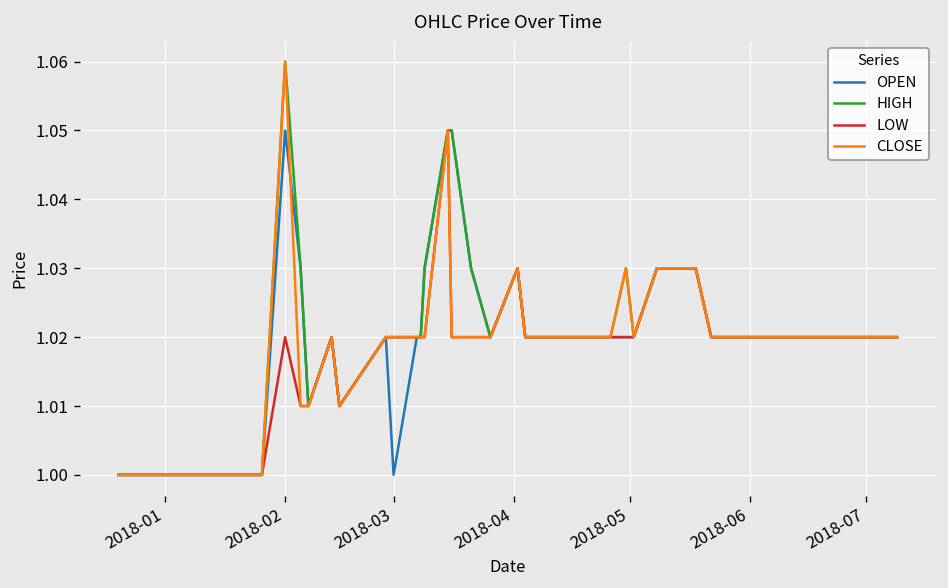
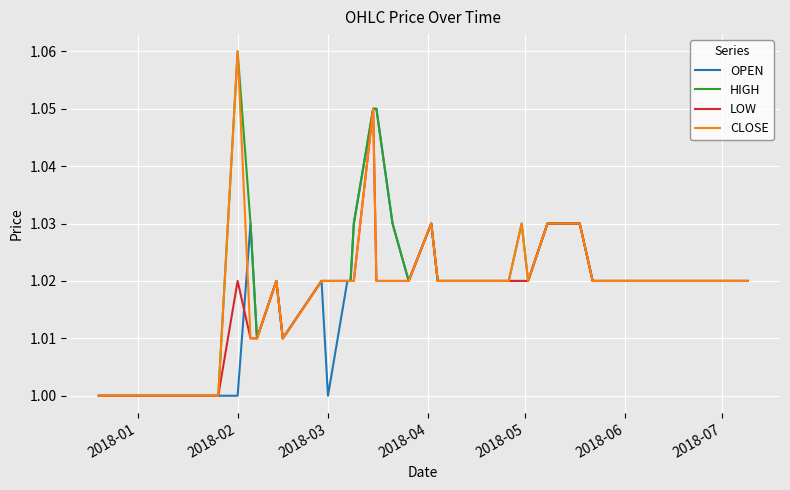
  {
    "OPEN": {
-     "2018-02": 1.05,
+     "2018-02": 1.00,
      "2018-03": 1.00
    },
    "LOW": {
      "2018-02": 1.02
    }
  }
